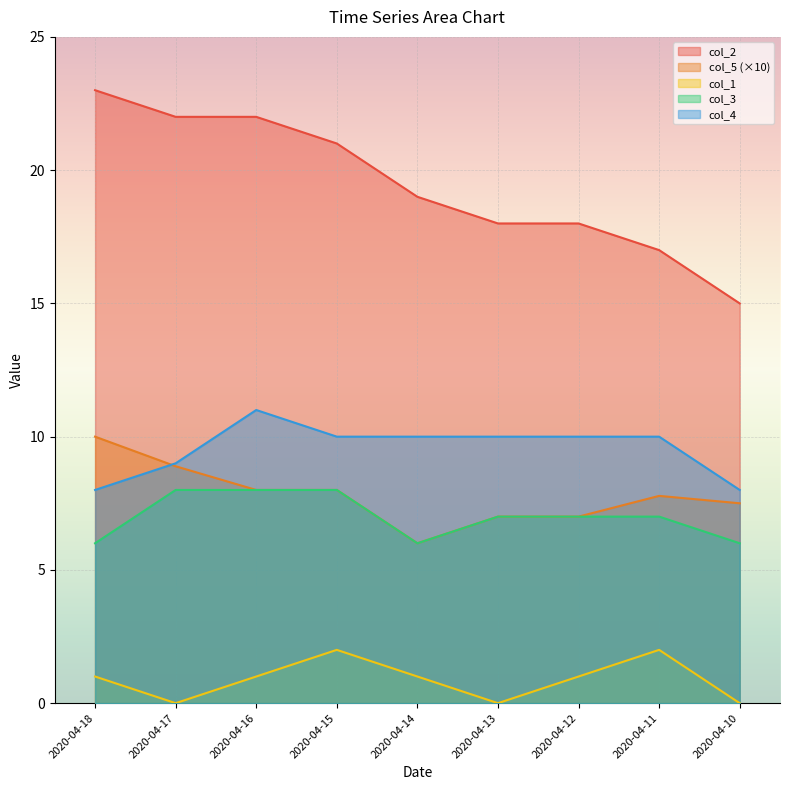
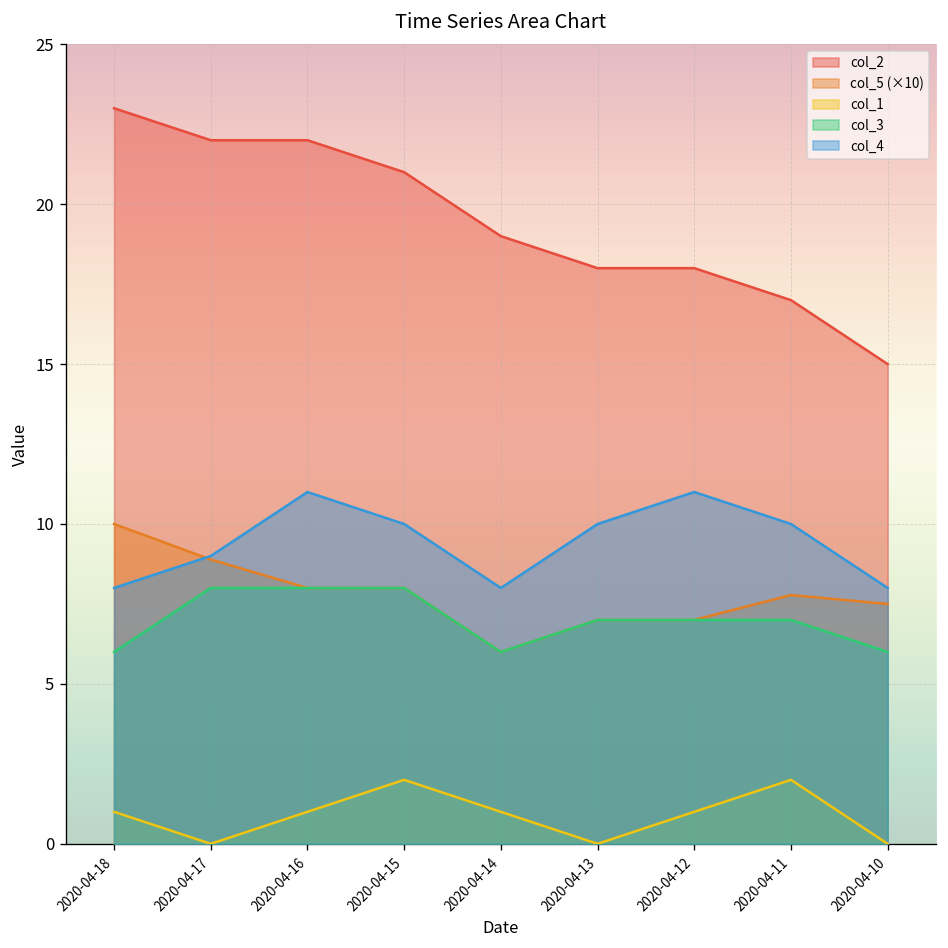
  {
    "col_3": {
      "2020-04-18": 6,
      "2020-04-17": 8,
      "2020-04-11": 7,
      "2020-04-10": 6
    },
    "col_4": {
      "2020-04-18": 8,
      "2020-04-17": 9,
      "2020-04-16": 11,
      "2020-04-15": 10,
-     "2020-04-14": 10,
+     "2020-04-14": 8,
      "2020-04-13": 10,
-     "2020-04-12": 10,
+     "2020-04-12": 11,
      "2020-04-11": 10,
      "2020-04-10": 8
    }
  }
